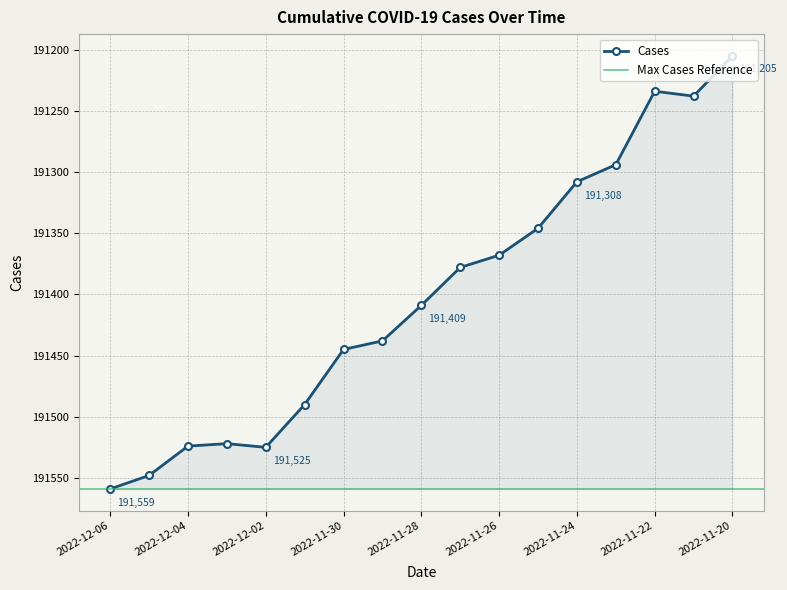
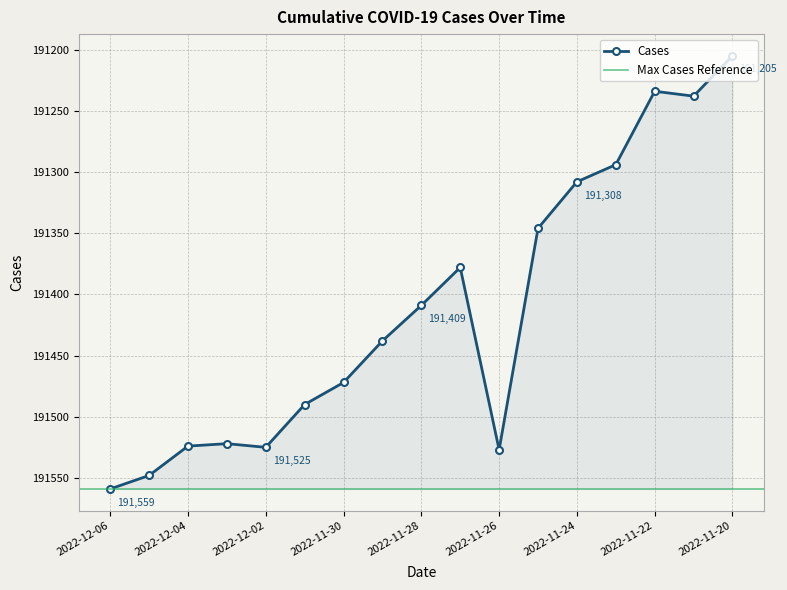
  {
    "2022-12-04": 191524,
-   "2022-11-30": 191445,
-   "2022-11-26": 191368,
+   "2022-11-30": 191472,
+   "2022-11-26": 191527,
    "2022-11-22": 191234
  }
